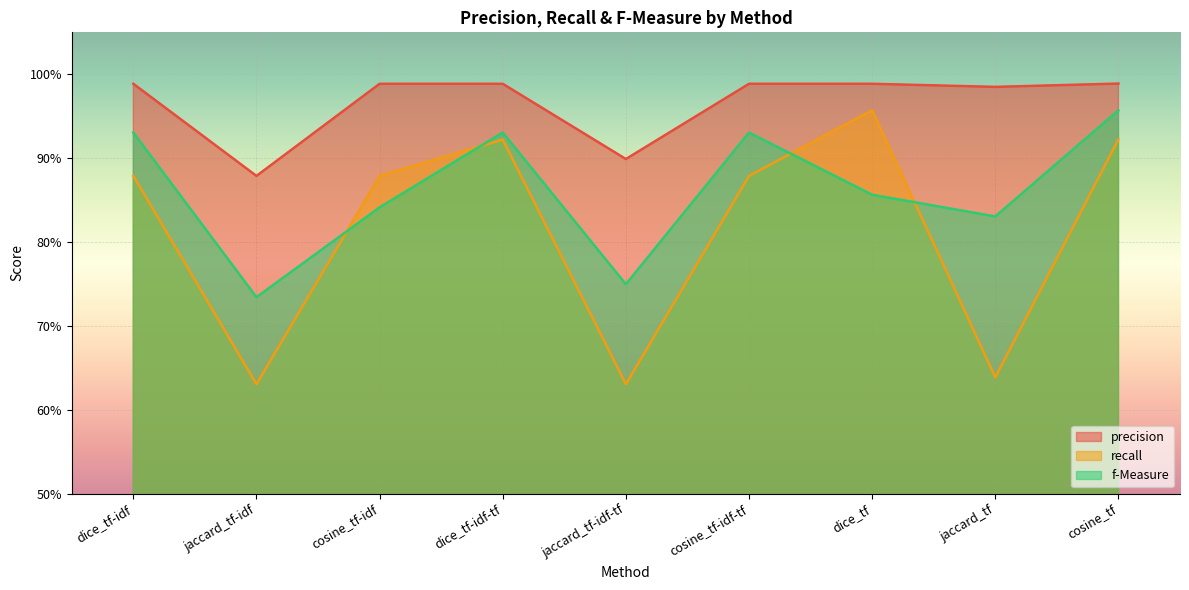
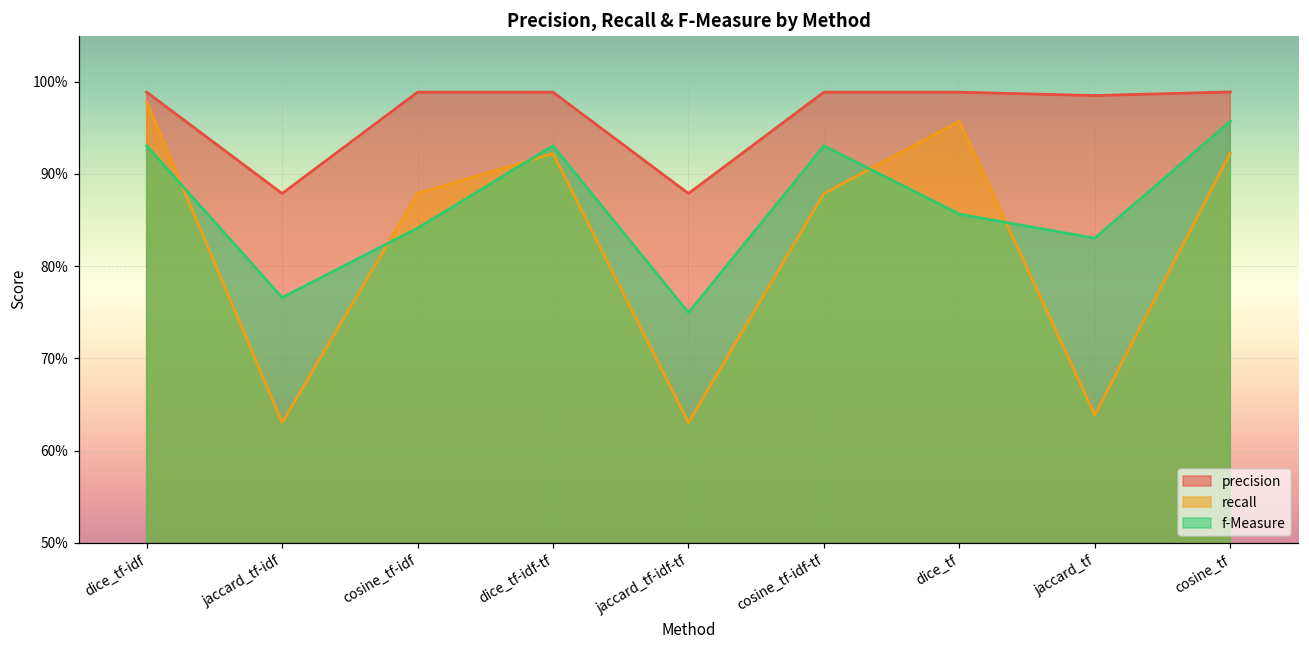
  {
    "precision": {
      "dice_tf-idf": "99%",
      "jaccard_tf-idf": "88%",
      "cosine_tf-idf": "99%",
      "dice_tf-idf-tf": "99%",
-     "jaccard_tf-idf-tf": "90%",
+     "jaccard_tf-idf-tf": "88%",
      "cosine_tf-idf-tf": "99%",
      "dice_tf": "99%",
      "jaccard_tf": "98%",
      "cosine_tf": "99%"
    },
    "recall": {
-     "dice_tf-idf": "88%",
+     "dice_tf-idf": "98%",
      "jaccard_tf-idf": "63%",
      "cosine_tf-idf": "88%",
      "dice_tf-idf-tf": "92%",
      "jaccard_tf-idf-tf": "63%",
      "cosine_tf-idf-tf": "88%",
      "dice_tf": "96%",
      "jaccard_tf": "64%",
      "cosine_tf": "92%"
    },
    "f-Measure": {
      "dice_tf-idf": "93%",
-     "jaccard_tf-idf": "73%",
+     "jaccard_tf-idf": "77%",
      "cosine_tf-idf": "84%",
      "dice_tf-idf-tf": "93%",
      "jaccard_tf-idf-tf": "75%",
      "cosine_tf-idf-tf": "93%",
      "dice_tf": "86%",
      "jaccard_tf": "83%",
      "cosine_tf": "96%"
    }
  }
